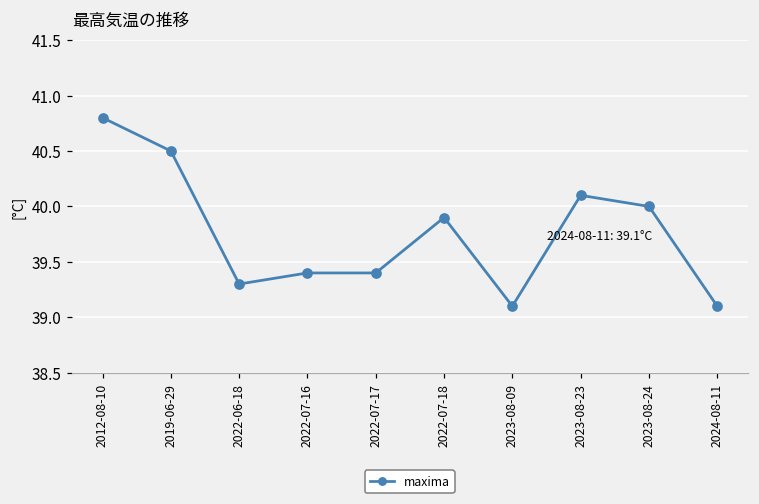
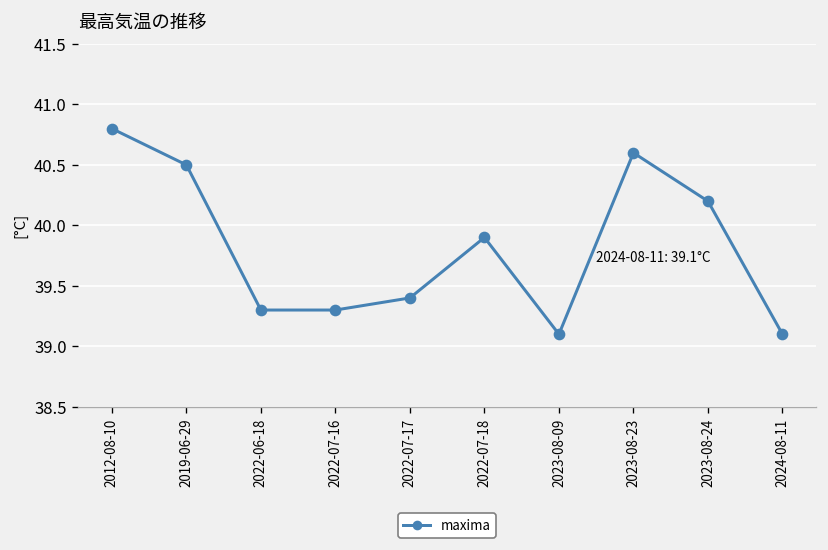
  {
    "2012-08-10": 40.8,
    "2019-06-29": 40.5,
    "2022-06-18": 39.3,
-   "2022-07-16": 39.4,
+   "2022-07-16": 39.3,
    "2022-07-17": 39.4,
    "2022-07-18": 39.9,
    "2023-08-09": 39.1,
-   "2023-08-23": 40.1,
-   "2023-08-24": 40.0,
+   "2023-08-23": 40.6,
+   "2023-08-24": 40.2,
    "2024-08-11": 39.1
  }
